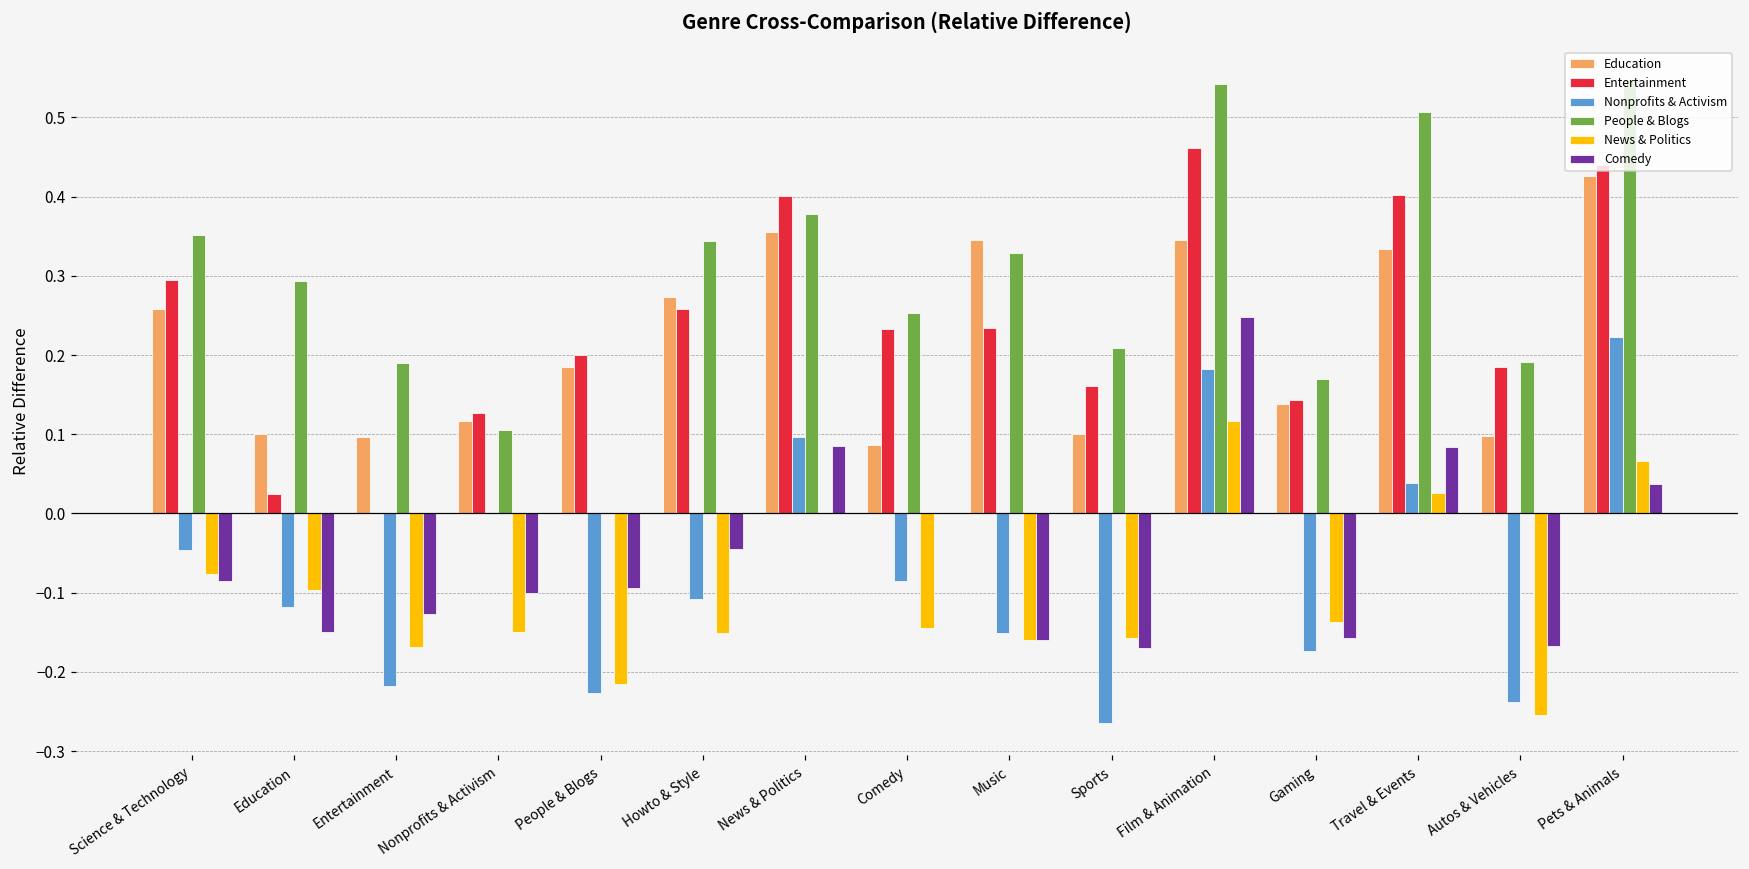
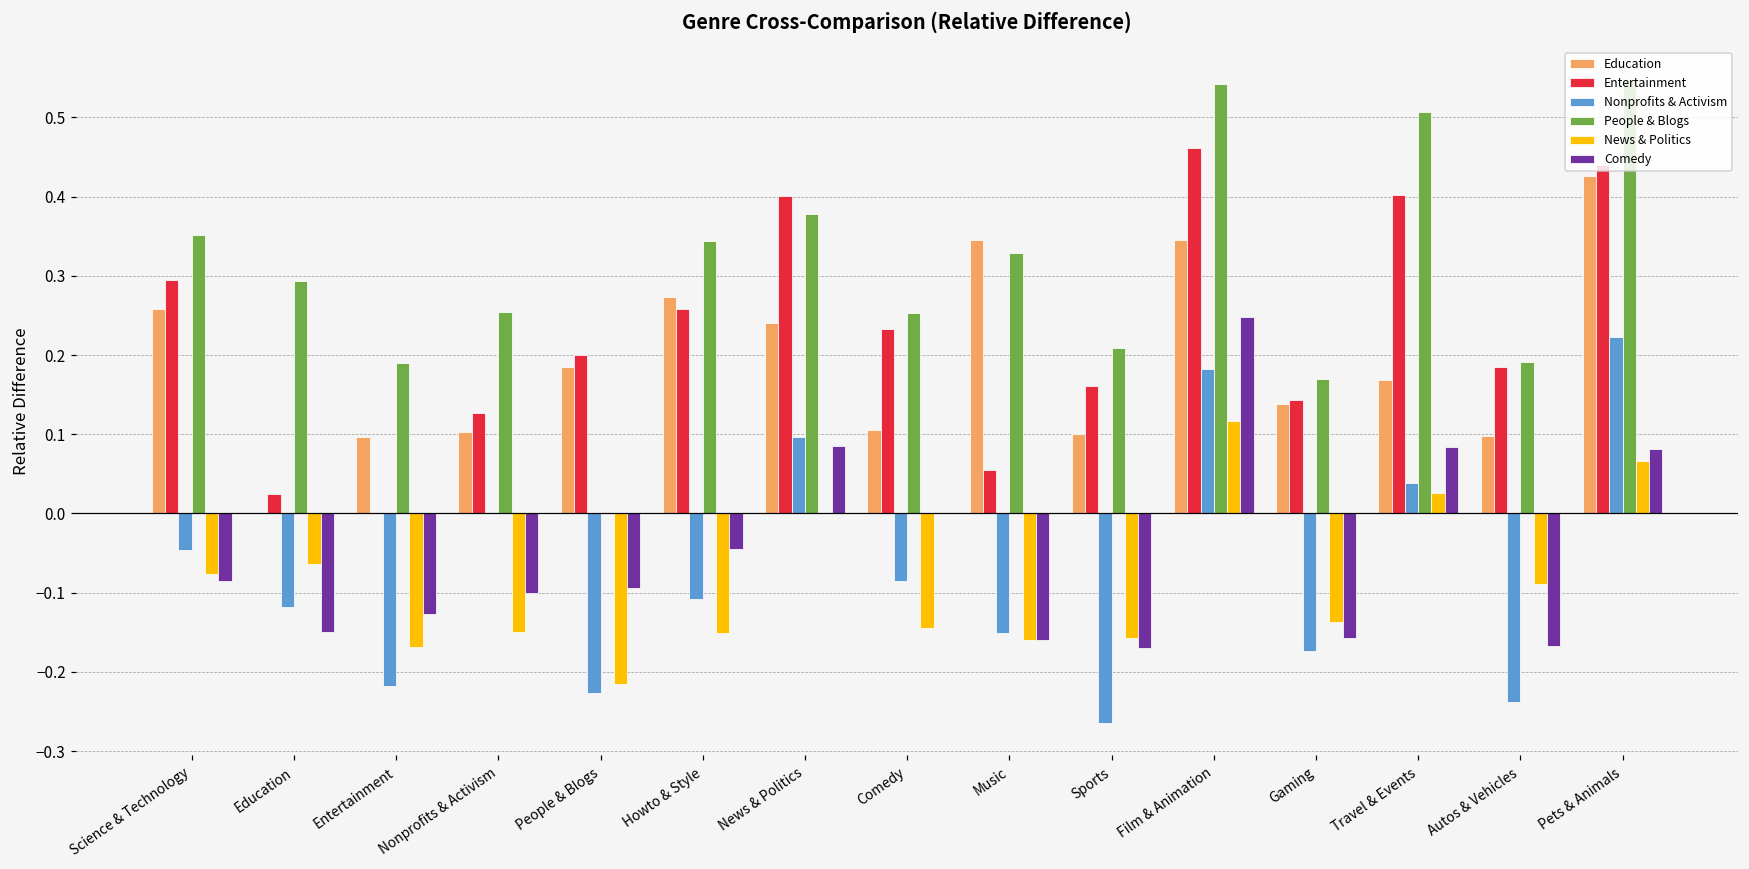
  {
    "Education": {
      "Science & Technology": 0.26,
-     "Education": 0.1,
+     "Education": 0.0,
      "Entertainment": 0.10,
-     "Nonprofits & Activism": 0.12,
+     "Nonprofits & Activism": 0.10,
      "People & Blogs": 0.19,
      "Howto & Style": 0.27,
-     "News & Politics": 0.35,
-     "Comedy": 0.09,
+     "News & Politics": 0.24,
+     "Comedy": 0.11,
      "Music": 0.35,
      "Sports": 0.10,
      "Film & Animation": 0.34,
      "Gaming": 0.14,
-     "Travel & Events": 0.33,
+     "Travel & Events": 0.17,
      "Autos & Vehicles": 0.10,
      "Pets & Animals": 0.43
    },
    "Entertainment": {
      "Science & Technology": 0.30,
      "Education": 0.02,
      "Entertainment": 0.00,
      "Nonprofits & Activism": 0.13,
      "People & Blogs": 0.20,
      "Howto & Style": 0.26,
      "News & Politics": 0.40,
      "Comedy": 0.23,
-     "Music": 0.23,
+     "Music": 0.05,
      "Sports": 0.16,
      "Film & Animation": 0.46,
      "Gaming": 0.14,
      "Travel & Events": 0.40,
      "Autos & Vehicles": 0.18,
      "Pets & Animals": 0.44
    },
    "Nonprofits & Activism": {
      "Science & Technology": -0.05,
      "Education": -0.12,
      "Entertainment": -0.22,
      "Nonprofits & Activism": 0.00,
      "People & Blogs": -0.23,
      "Howto & Style": -0.11,
      "News & Politics": 0.10,
      "Comedy": -0.09,
      "Music": -0.15,
      "Sports": -0.26,
      "Film & Animation": 0.18,
      "Gaming": -0.17,
      "Travel & Events": 0.04,
      "Autos & Vehicles": -0.24,
      "Pets & Animals": 0.22
    },
    "People & Blogs": {
      "Science & Technology": 0.35,
      "Education": 0.29,
      "Entertainment": 0.19,
-     "Nonprofits & Activism": 0.11,
+     "Nonprofits & Activism": 0.25,
      "People & Blogs": 0.00,
      "Howto & Style": 0.34,
      "News & Politics": 0.38,
      "Comedy": 0.25,
      "Music": 0.33,
      "Sports": 0.21,
      "Film & Animation": 0.54,
      "Gaming": 0.17,
      "Travel & Events": 0.51,
      "Autos & Vehicles": 0.19
    },
    "News & Politics": {
      "Science & Technology": -0.08,
-     "Education": -0.10,
+     "Education": -0.06,
      "Entertainment": -0.17,
      "Nonprofits & Activism": -0.15,
      "People & Blogs": -0.22,
      "Howto & Style": -0.15,
      "News & Politics": 0.00,
      "Comedy": -0.14,
      "Music": -0.16,
      "Sports": -0.16,
      "Film & Animation": 0.12,
      "Gaming": -0.14,
      "Travel & Events": 0.03,
-     "Autos & Vehicles": -0.25,
+     "Autos & Vehicles": -0.09,
      "Pets & Animals": 0.07
    },
    "Comedy": {
      "Science & Technology": -0.09,
      "Education": -0.15,
      "Entertainment": -0.13,
      "Nonprofits & Activism": -0.10,
      "People & Blogs": -0.09,
      "Howto & Style": -0.04,
      "News & Politics": 0.09,
      "Comedy": 0.00,
      "Music": -0.16,
      "Sports": -0.17,
      "Film & Animation": 0.25,
      "Gaming": -0.16,
      "Travel & Events": 0.08,
      "Autos & Vehicles": -0.17,
-     "Pets & Animals": 0.04
+     "Pets & Animals": 0.08
    }
  }
